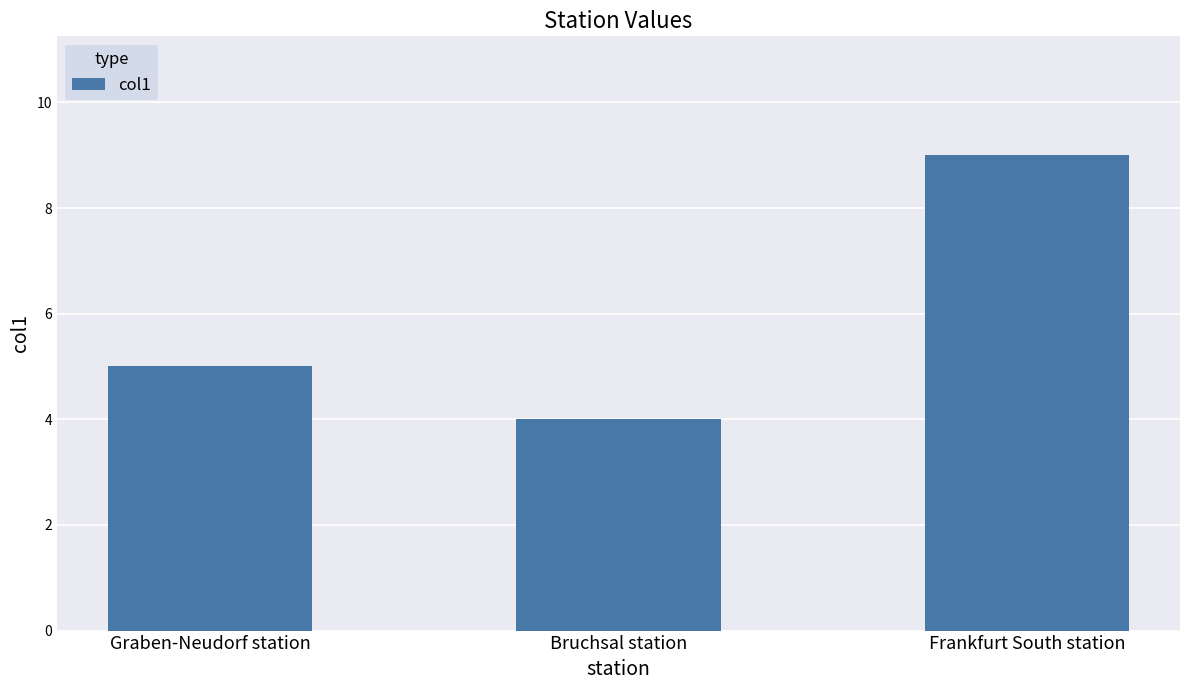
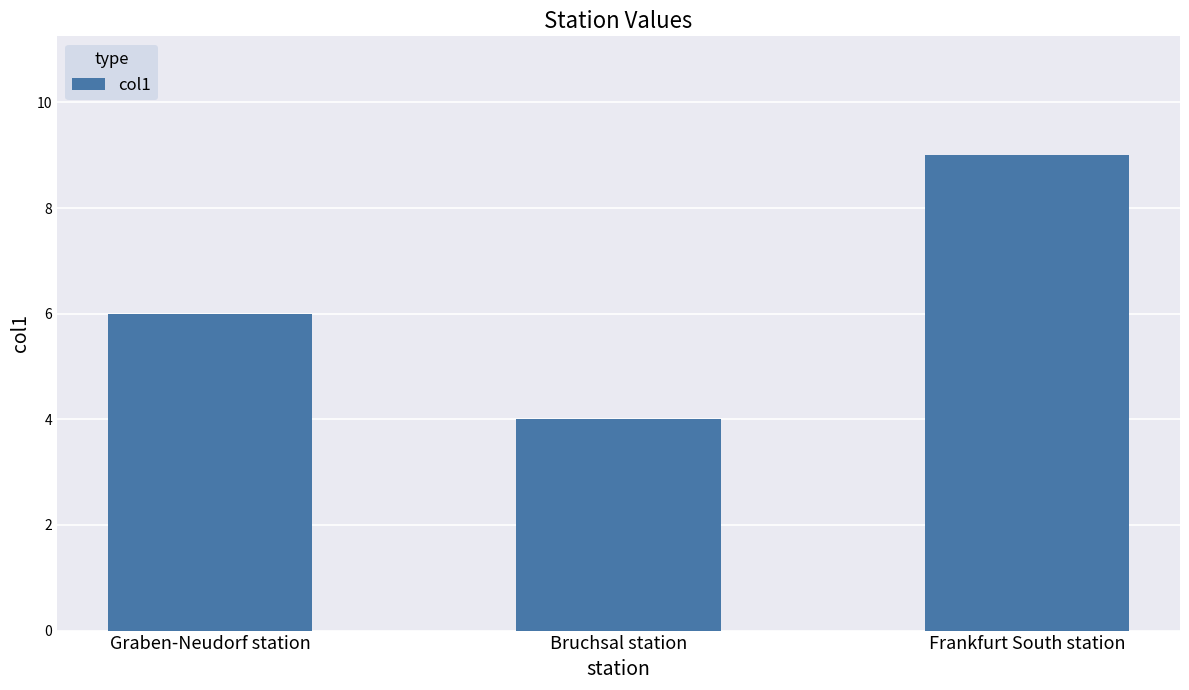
  {
-   "Graben-Neudorf station": 5,
+   "Graben-Neudorf station": 6,
    "Bruchsal station": 4,
    "Frankfurt South station": 9
  }
